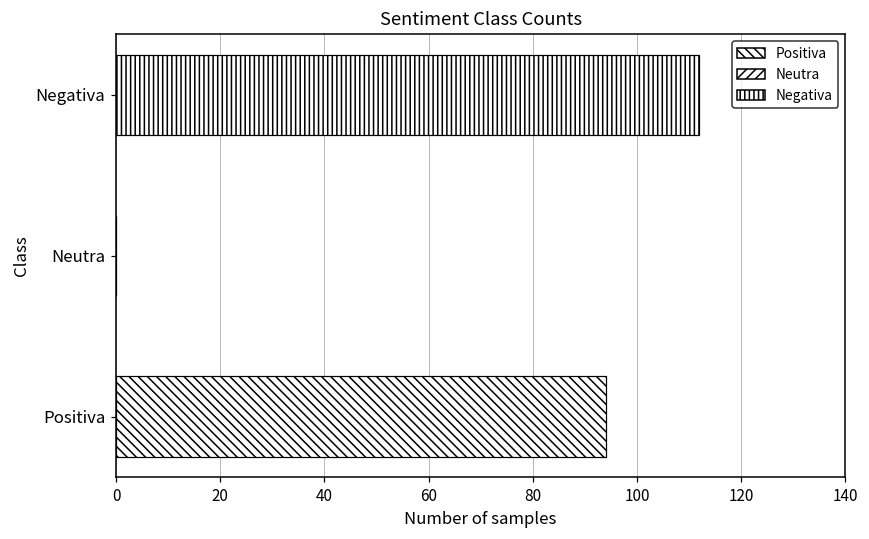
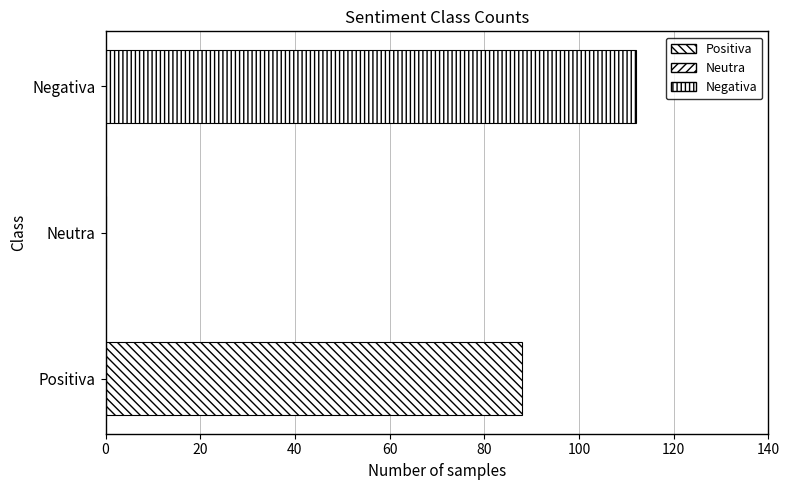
  {
    "Negativa": 112,
    "Neutra": 0,
-   "Positiva": 94
+   "Positiva": 88
  }
